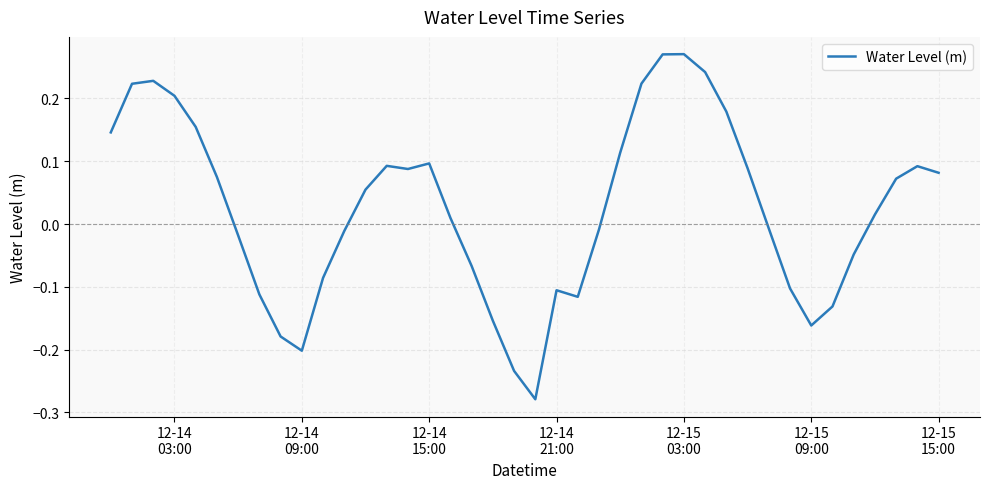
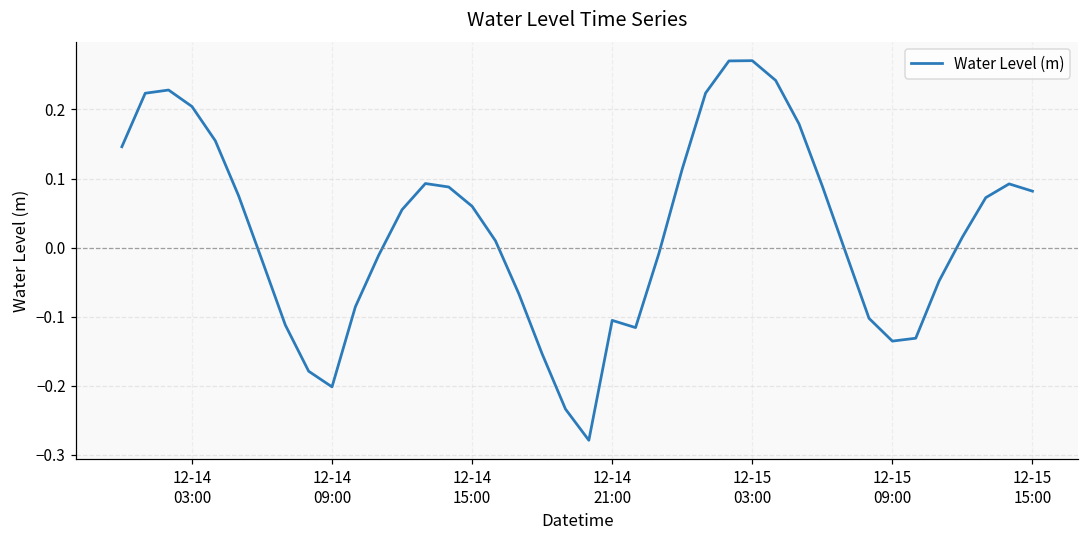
  {
    "12-14 03:00": 0.20,
    "12-14 09:00": -0.20,
-   "12-14 15:00": 0.10,
+   "12-14 15:00": 0.06,
    "12-14 21:00": -0.11,
    "12-15 03:00": 0.27,
-   "12-15 09:00": -0.16,
+   "12-15 09:00": -0.14,
    "12-15 15:00": 0.08
  }
